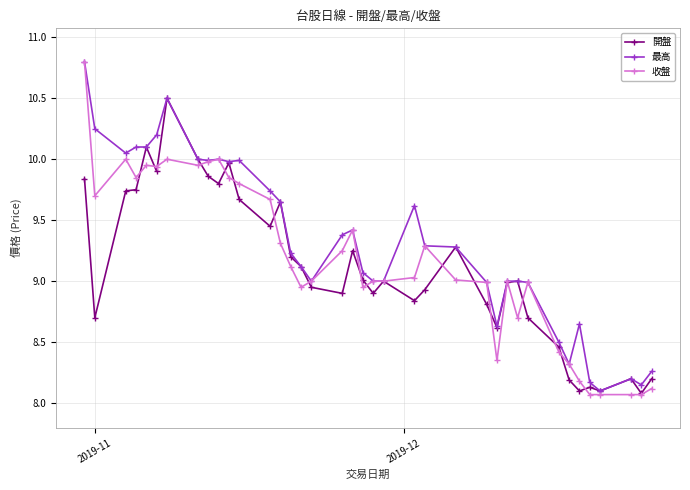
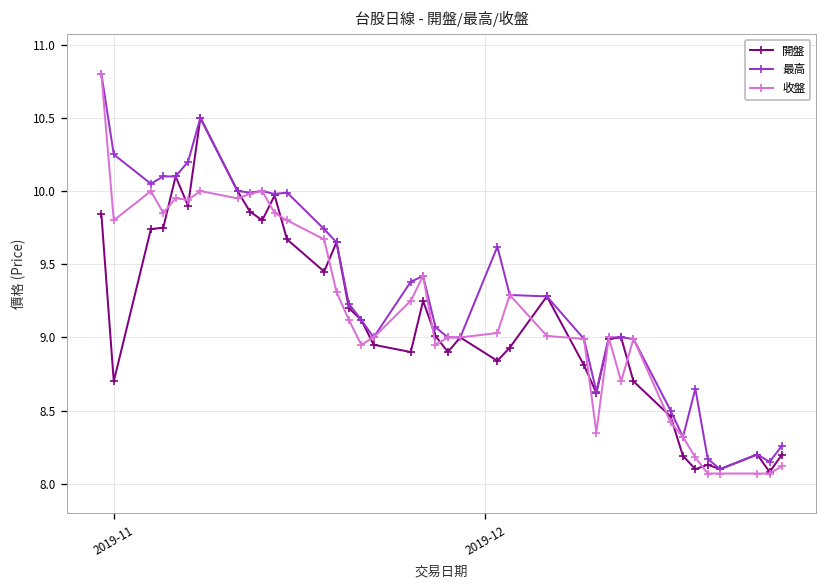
  {
    "開盤": {
      "2019-11": 8.7
    },
    "最高": {
      "2019-11": 10.25
    },
    "收盤": {
-     "2019-11": 9.7
+     "2019-11": 9.8
    }
  }
